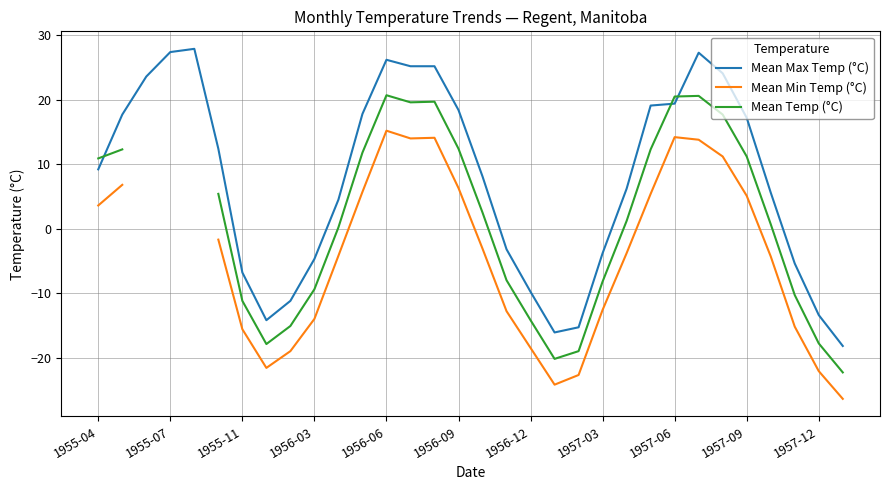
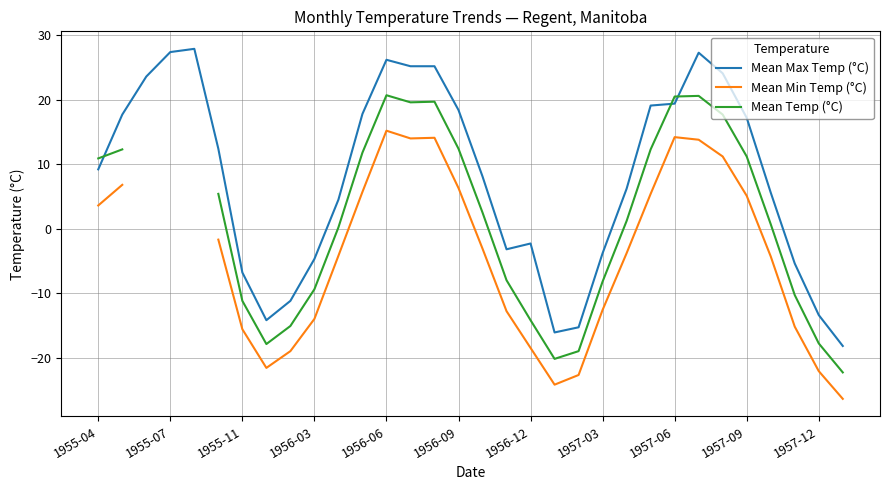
  {
    "Mean Max Temp (°C)": {
      "1955-04": 9,
      "1955-07": 27,
      "1955-11": -7,
      "1956-03": -5,
      "1956-06": 26,
      "1956-09": 18,
-     "1956-12": -10,
+     "1956-12": -2,
      "1957-03": -4,
      "1957-06": 19,
      "1957-12": -13
    },
    "Mean Min Temp (°C)": {
      "1955-04": 4,
      "1955-11": -16,
      "1956-03": -14,
      "1956-06": 15,
      "1956-09": 6,
      "1956-12": -19,
      "1957-03": -13,
      "1957-06": 14,
      "1957-09": 5,
      "1957-12": -22
    },
    "Mean Temp (°C)": {
      "1955-04": 11,
      "1955-11": -11,
      "1956-03": -9,
      "1956-06": 21,
      "1956-09": 12,
      "1956-12": -14,
      "1957-03": -8,
      "1957-06": 21,
      "1957-09": 11,
      "1957-12": -18
    }
  }
